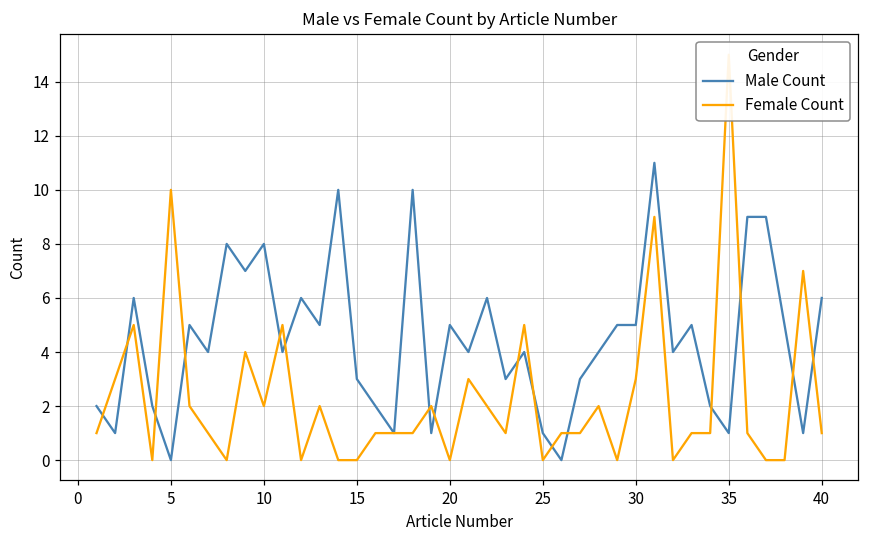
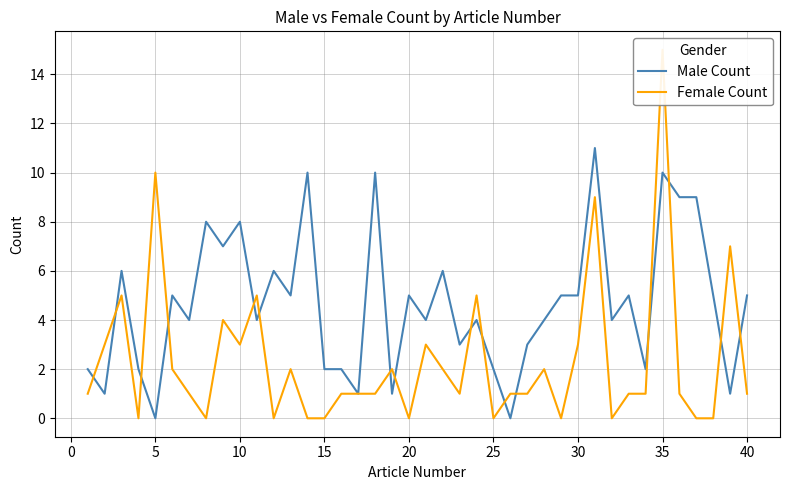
  {
    "Male Count": {
      "5": 0,
      "10": 8,
-     "15": 3,
+     "15": 2,
      "20": 5,
-     "25": 1,
+     "25": 2,
      "30": 5,
-     "35": 1,
-     "40": 6
+     "35": 10,
+     "40": 5
    },
    "Female Count": {
      "5": 10,
-     "10": 2,
+     "10": 3,
      "15": 0,
      "20": 0,
      "25": 0,
      "30": 3,
      "40": 1
    }
  }
